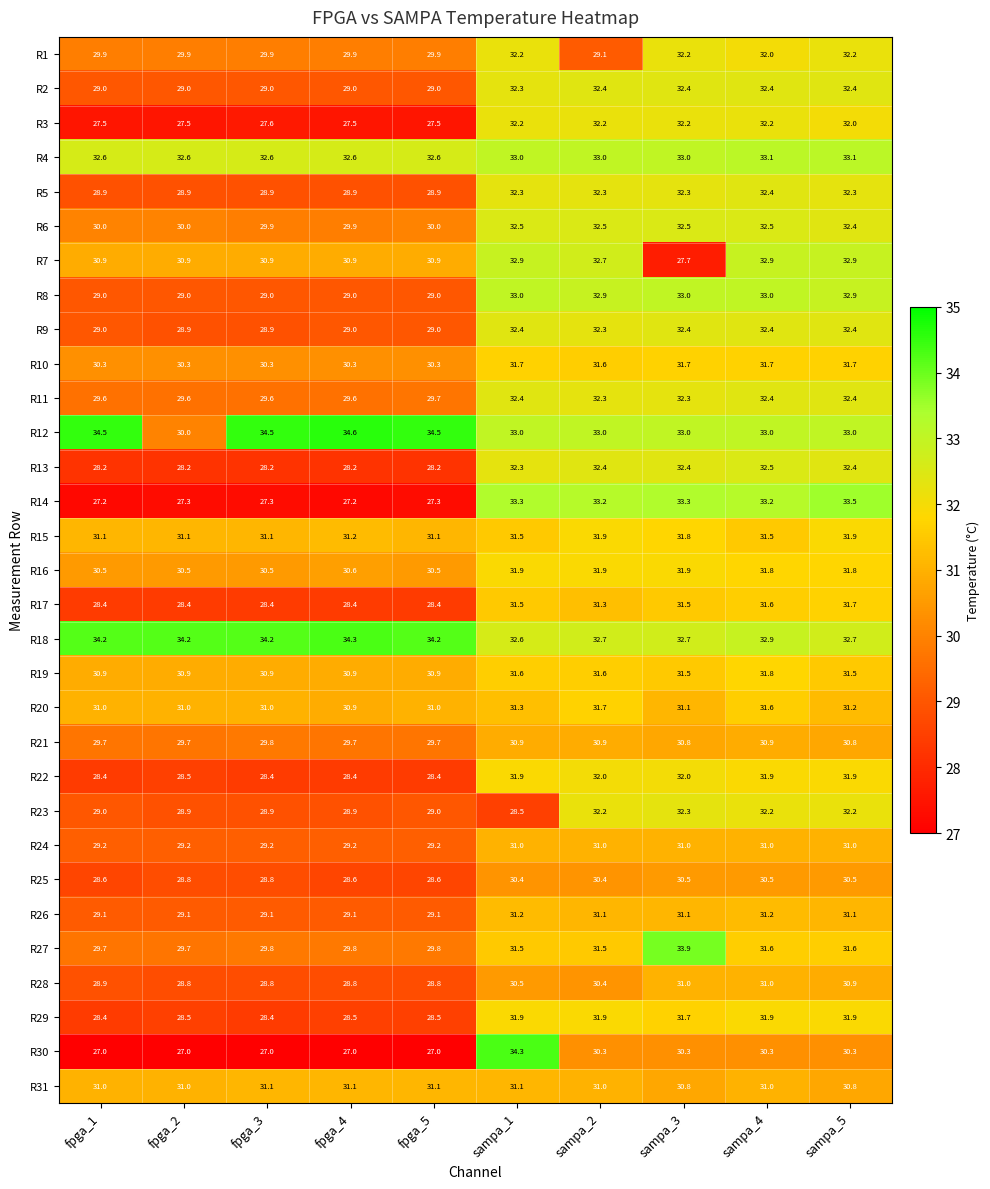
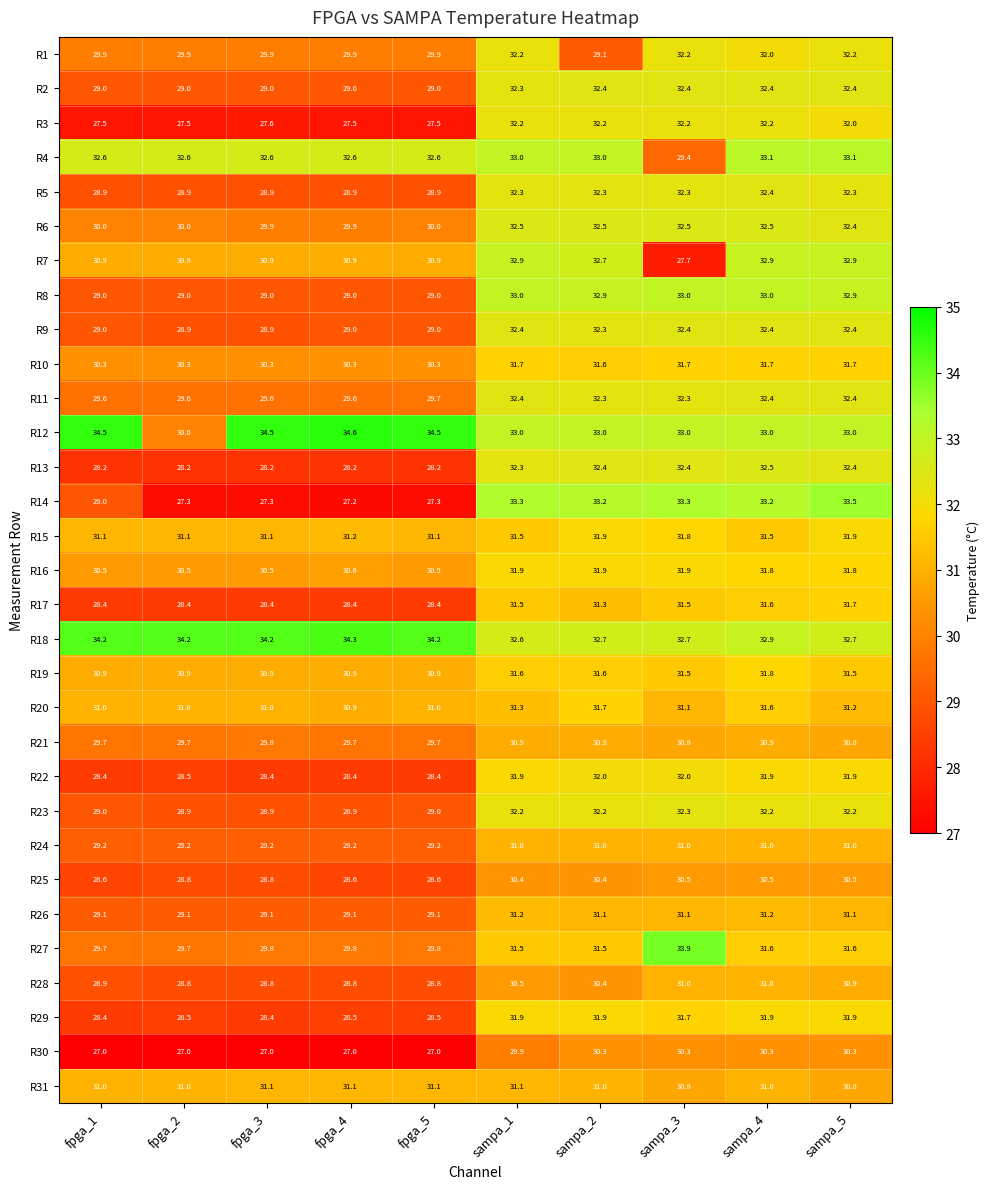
  {
    "R4": {
      "fpga_1": 32.6,
      "fpga_2": 32.6,
      "fpga_3": 32.6,
      "fpga_4": 32.6,
      "fpga_5": 32.6,
      "sampa_1": 33.0,
      "sampa_2": 33.0,
-     "sampa_3": 33.0,
+     "sampa_3": 29.4,
      "sampa_4": 33.1,
      "sampa_5": 33.1
    },
    "R14": {
-     "fpga_1": 27.2,
+     "fpga_1": 29.0,
      "fpga_2": 27.3,
      "fpga_3": 27.3,
      "fpga_4": 27.2,
      "fpga_5": 27.3,
      "sampa_1": 33.3,
      "sampa_2": 33.2,
      "sampa_3": 33.3,
      "sampa_4": 33.2,
      "sampa_5": 33.5
    },
    "R23": {
      "fpga_1": 29.0,
      "fpga_2": 28.9,
      "fpga_3": 28.9,
      "fpga_4": 28.9,
      "fpga_5": 29.0,
-     "sampa_1": 28.5,
+     "sampa_1": 32.2,
      "sampa_2": 32.2,
      "sampa_3": 32.3,
      "sampa_4": 32.2,
      "sampa_5": 32.2
    },
    "R30": {
      "fpga_1": 27.0,
      "fpga_2": 27.0,
      "fpga_3": 27.0,
      "fpga_4": 27.0,
      "fpga_5": 27.0,
-     "sampa_1": 34.3,
+     "sampa_1": 29.9,
      "sampa_2": 30.3,
      "sampa_3": 30.3,
      "sampa_4": 30.3,
      "sampa_5": 30.3
    }
  }
